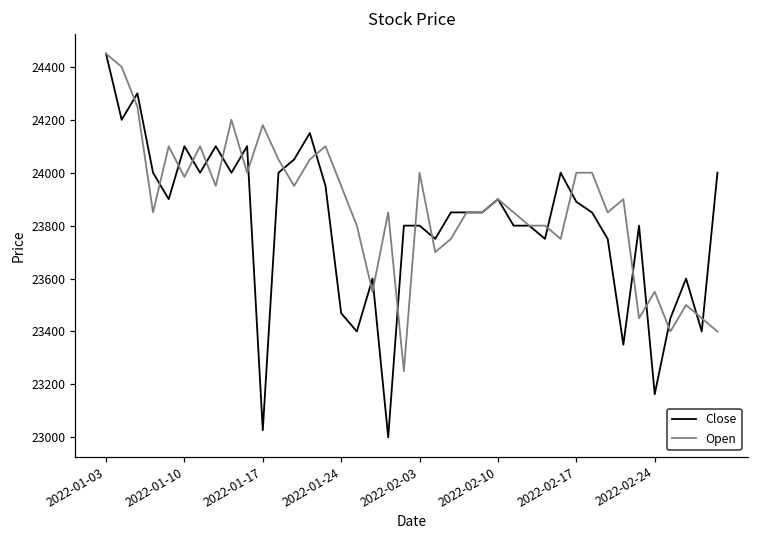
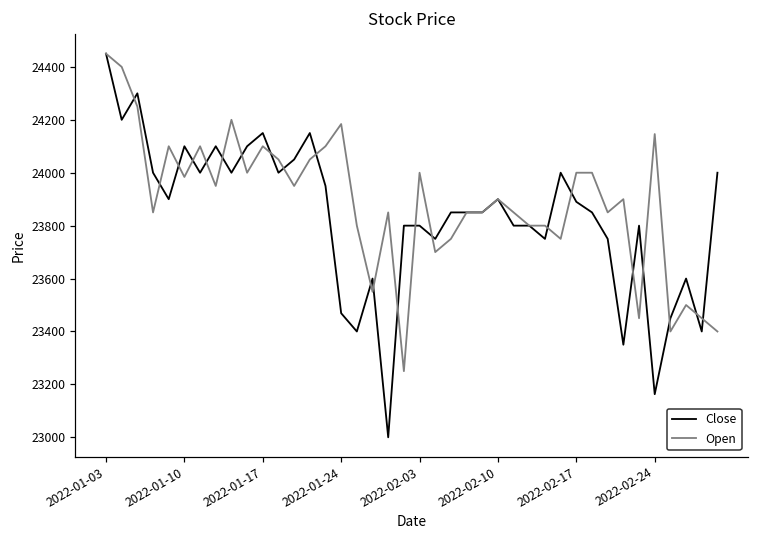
  {
    "Close": {
      "2022-01-10": 24100,
-     "2022-01-17": 23030,
+     "2022-01-17": 24150,
      "2022-01-24": 23470,
      "2022-02-03": 23800,
      "2022-02-17": 23890,
      "2022-02-24": 23160
    },
    "Open": {
      "2022-01-10": 23980,
-     "2022-01-17": 24180,
-     "2022-01-24": 23950,
+     "2022-01-17": 24100,
+     "2022-01-24": 24180,
      "2022-02-03": 24000,
      "2022-02-17": 24000,
-     "2022-02-24": 23550
+     "2022-02-24": 24150
    }
  }
